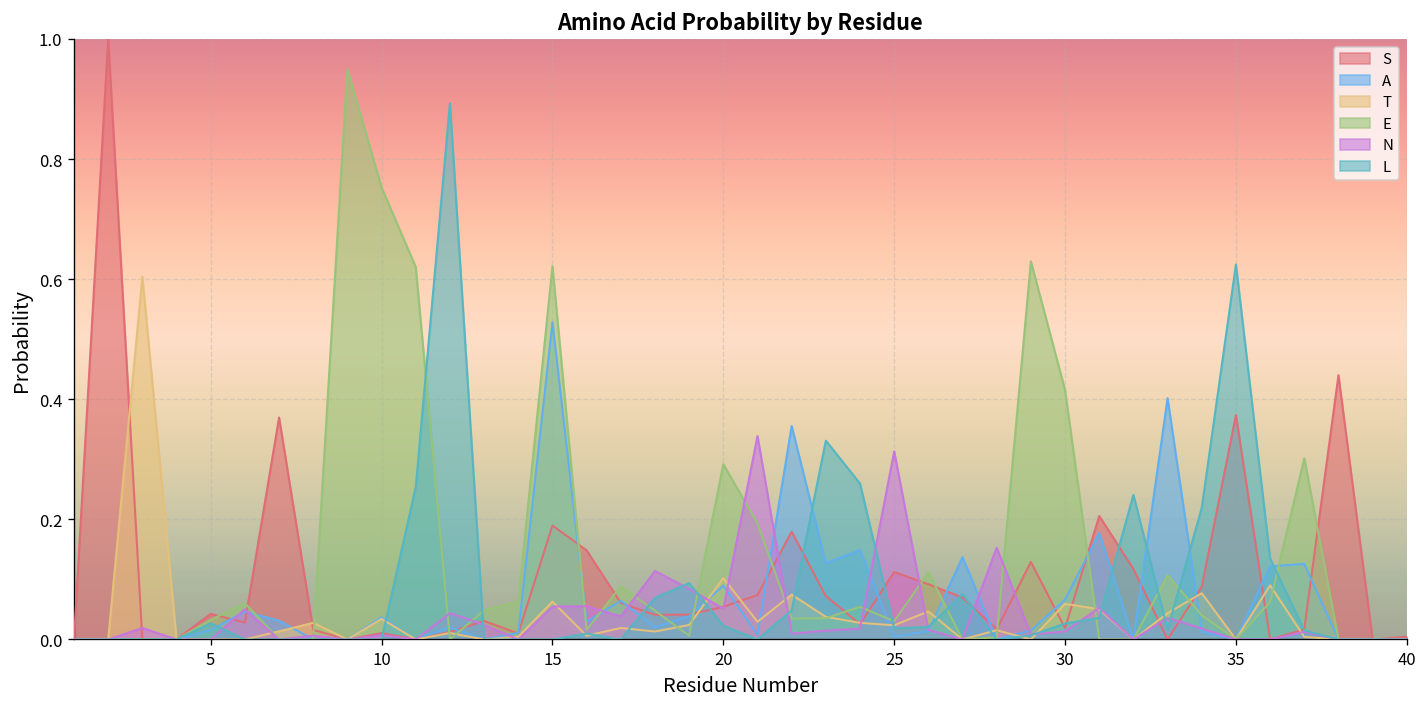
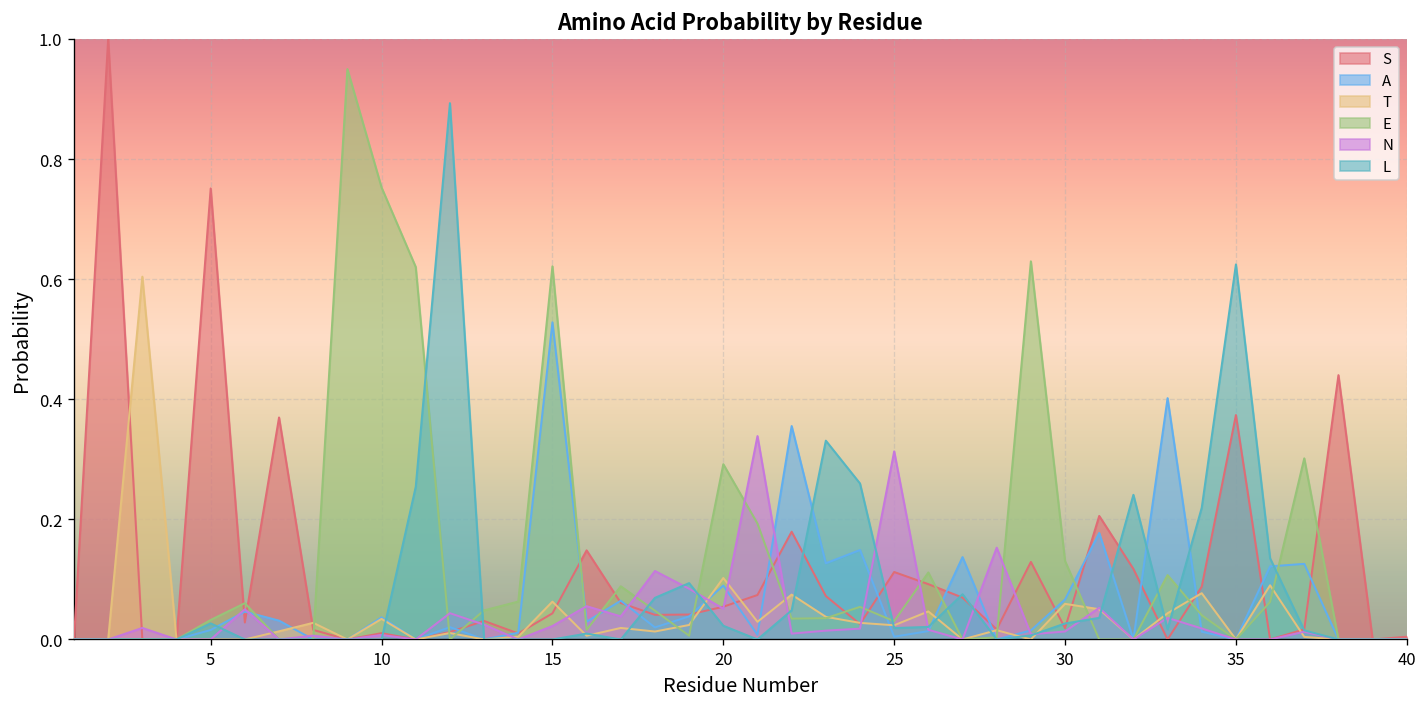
  {
    "S": {
-     "5": 0.04,
-     "15": 0.19,
+     "5": 0.75,
+     "15": 0.04,
      "25": 0.11,
      "30": 0.02,
      "35": 0.37
    },
    "T": {
      "15": 0.06,
      "20": 0.10,
      "30": 0.06
    },
    "E": {
      "5": 0.03,
      "10": 0.75,
      "15": 0.62,
      "20": 0.29,
      "25": 0.03,
-     "30": 0.42
+     "30": 0.13
    },
    "N": {
-     "15": 0.05,
+     "15": 0.02,
      "25": 0.31,
      "30": 0.01
    }
  }
